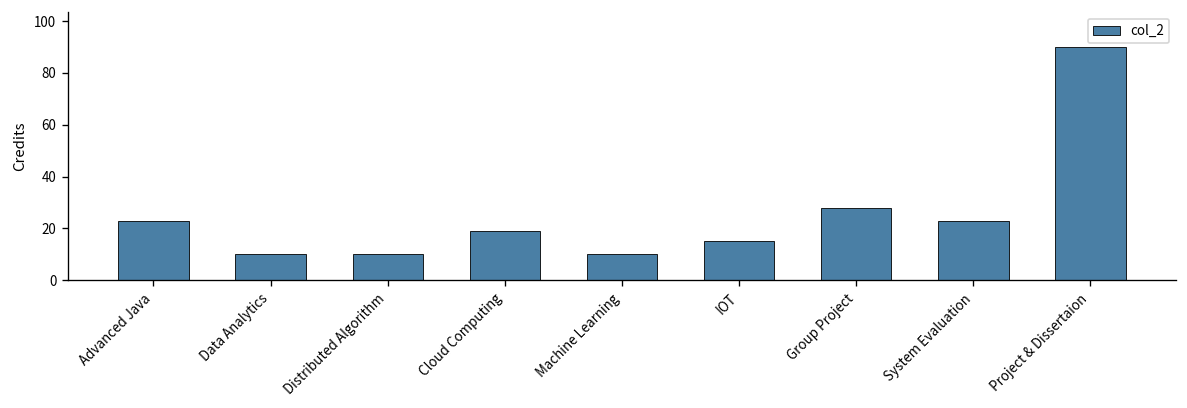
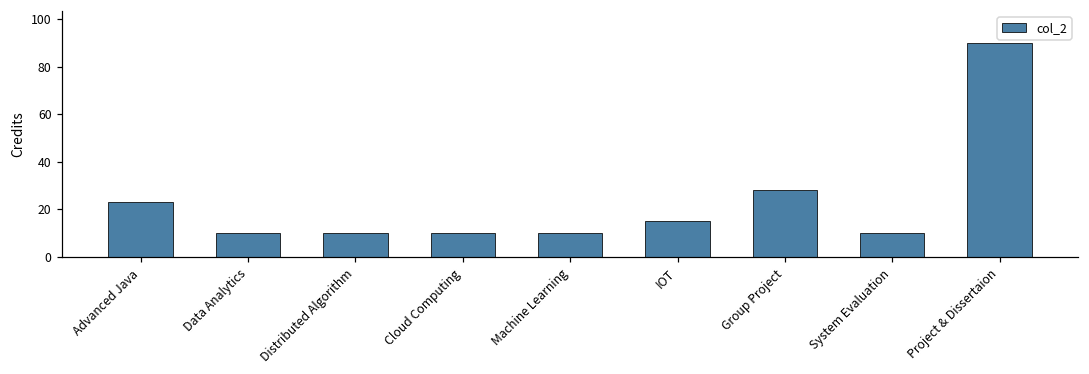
  {
    "Advanced Java": 23,
    "Data Analytics": 10,
    "Distributed Algorithm": 10,
-   "Cloud Computing": 19,
+   "Cloud Computing": 10,
    "Machine Learning": 10,
    "IOT": 15,
    "Group Project": 28,
-   "System Evaluation": 23,
+   "System Evaluation": 10,
    "Project & Dissertaion": 90
  }
